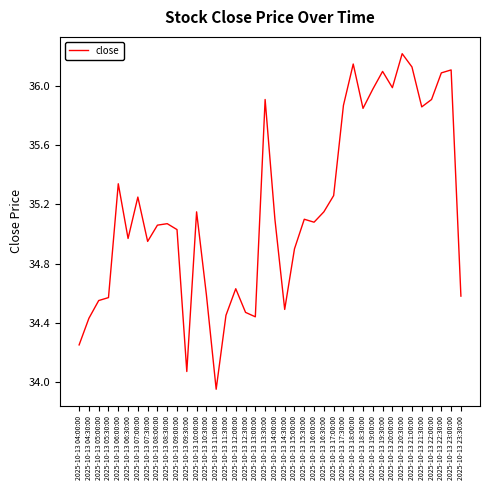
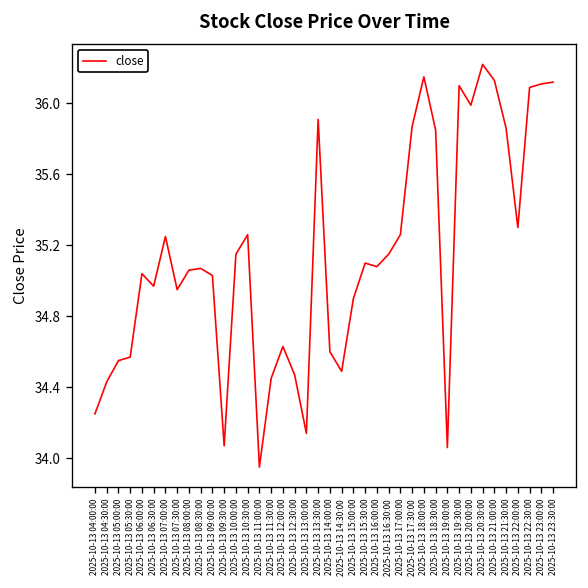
  {
    "2025-10-13 04:00:00": 34.25,
    "2025-10-13 04:30:00": 34.43,
    "2025-10-13 05:00:00": 34.55,
    "2025-10-13 05:30:00": 34.57,
-   "2025-10-13 06:00:00": 35.34,
+   "2025-10-13 06:00:00": 35.04,
    "2025-10-13 06:30:00": 34.97,
    "2025-10-13 07:00:00": 35.25,
    "2025-10-13 07:30:00": 34.95,
    "2025-10-13 08:00:00": 35.06,
    "2025-10-13 08:30:00": 35.07,
    "2025-10-13 09:00:00": 35.03,
    "2025-10-13 09:30:00": 34.07,
    "2025-10-13 10:00:00": 35.15,
-   "2025-10-13 10:30:00": 34.59,
+   "2025-10-13 10:30:00": 35.26,
    "2025-10-13 11:00:00": 33.95,
    "2025-10-13 11:30:00": 34.45,
    "2025-10-13 12:00:00": 34.63,
    "2025-10-13 12:30:00": 34.47,
-   "2025-10-13 13:00:00": 34.44,
+   "2025-10-13 13:00:00": 34.14,
    "2025-10-13 13:30:00": 35.91,
-   "2025-10-13 14:00:00": 35.1,
+   "2025-10-13 14:00:00": 34.6,
    "2025-10-13 14:30:00": 34.49,
    "2025-10-13 15:00:00": 34.90,
    "2025-10-13 15:30:00": 35.10,
    "2025-10-13 16:00:00": 35.08,
    "2025-10-13 16:30:00": 35.15,
    "2025-10-13 17:00:00": 35.26,
    "2025-10-13 17:30:00": 35.87,
    "2025-10-13 18:00:00": 36.15,
    "2025-10-13 18:30:00": 35.85,
-   "2025-10-13 19:00:00": 35.98,
+   "2025-10-13 19:00:00": 34.06,
    "2025-10-13 19:30:00": 36.10,
    "2025-10-13 20:00:00": 35.99,
    "2025-10-13 20:30:00": 36.22,
    "2025-10-13 21:00:00": 36.13,
    "2025-10-13 21:30:00": 35.86,
-   "2025-10-13 22:00:00": 35.91,
+   "2025-10-13 22:00:00": 35.30,
    "2025-10-13 22:30:00": 36.09,
    "2025-10-13 23:00:00": 36.11,
-   "2025-10-13 23:30:00": 34.58
+   "2025-10-13 23:30:00": 36.12
  }
